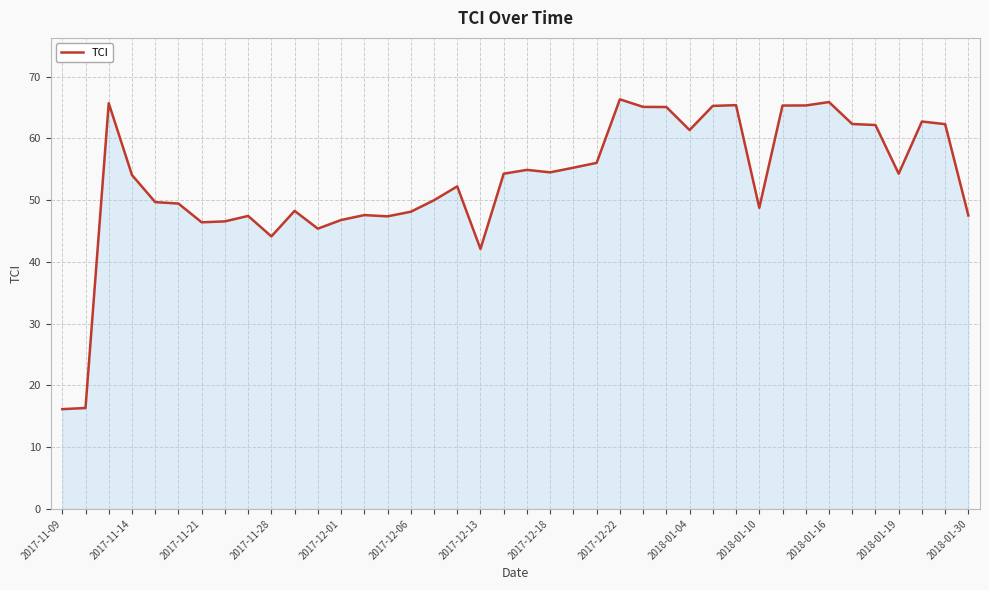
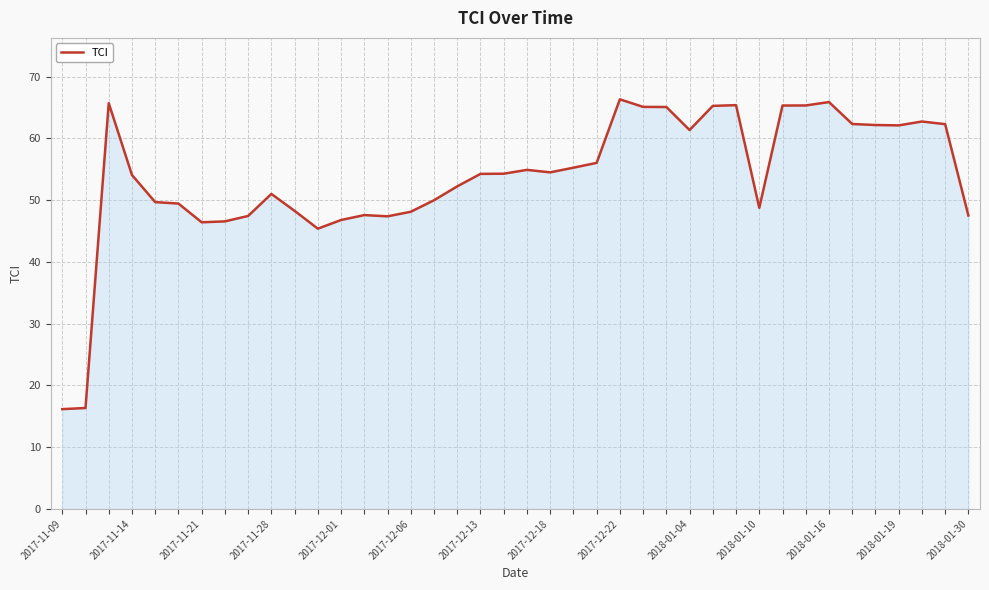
  {
    "2017-11-09": 16,
    "2017-11-14": 54,
    "2017-11-21": 46,
-   "2017-11-28": 44,
+   "2017-11-28": 51,
    "2017-12-01": 47,
    "2017-12-06": 48,
-   "2017-12-13": 42,
+   "2017-12-13": 54,
    "2017-12-18": 55,
    "2017-12-22": 66,
    "2018-01-04": 61,
    "2018-01-10": 49,
    "2018-01-16": 66,
-   "2018-01-19": 54,
+   "2018-01-19": 62,
    "2018-01-30": 48
  }
